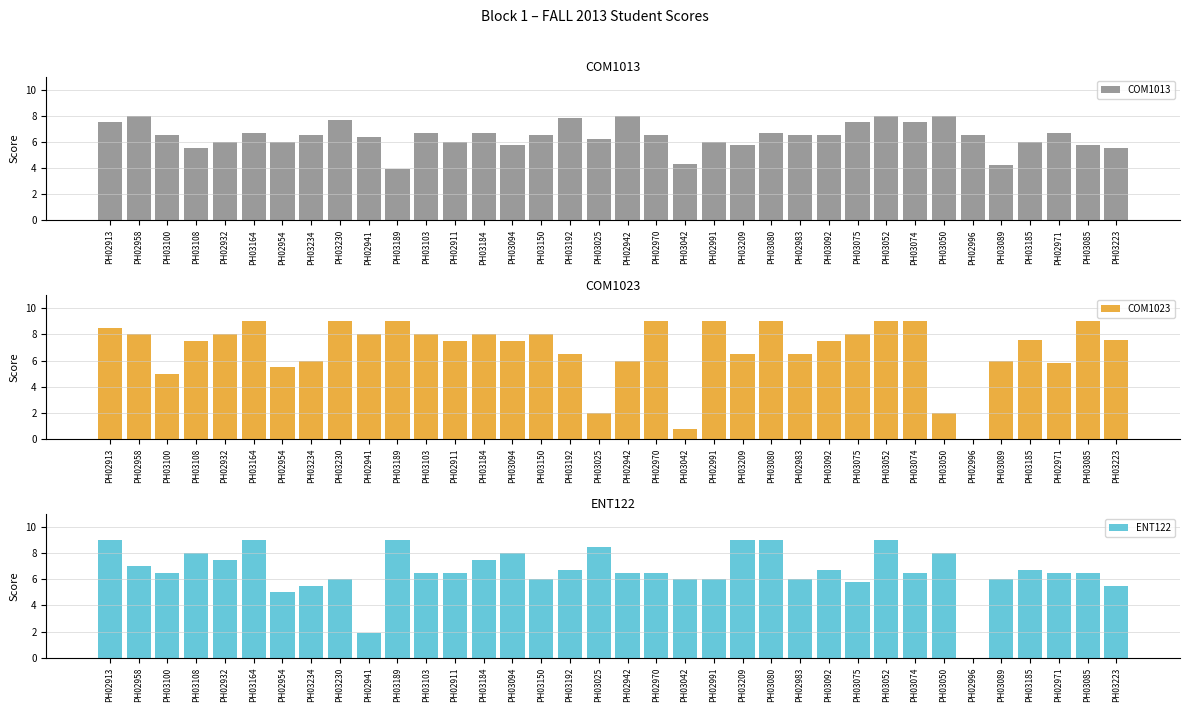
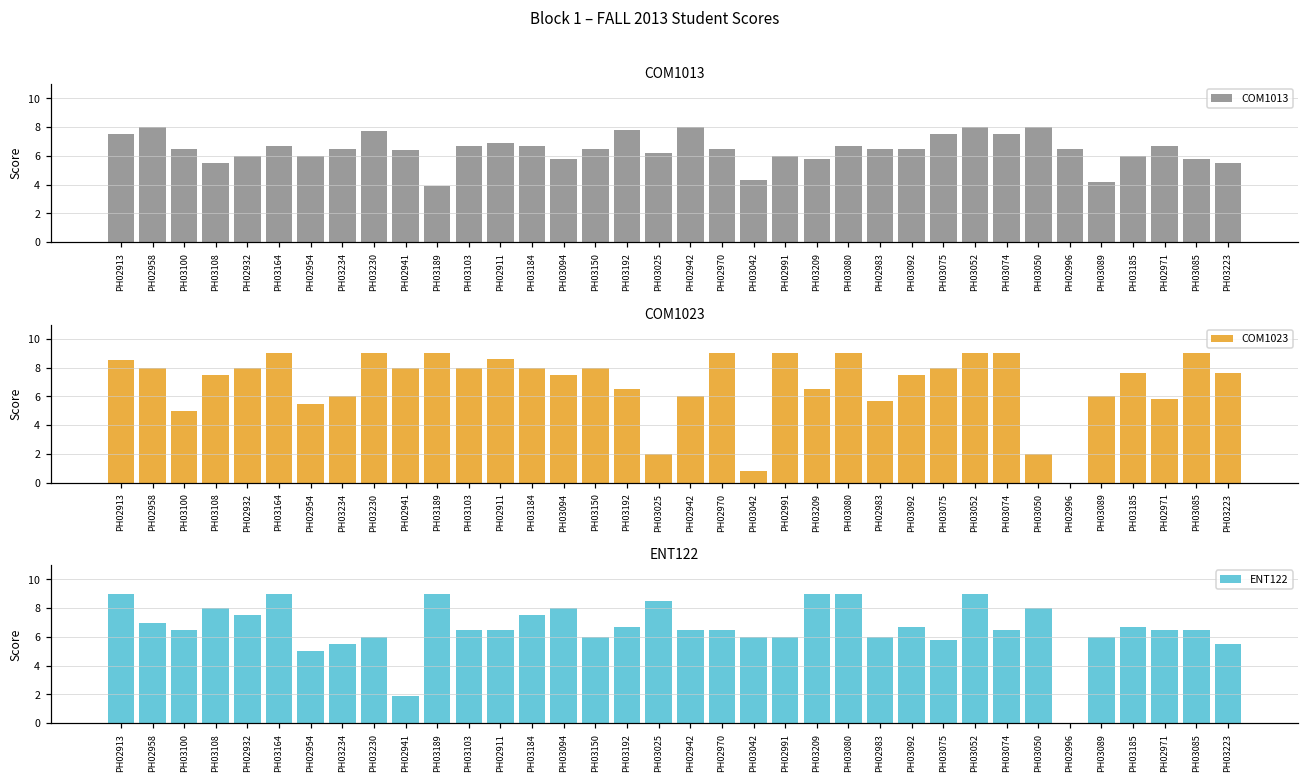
  {
    "COM1013": {
      "PH02913": 7.5,
      "PH02958": 8.0,
      "PH03100": 6.5,
      "PH03108": 5.5,
      "PH02932": 6.0,
      "PH03164": 6.7,
      "PH02954": 6.0,
      "PH03234": 6.5,
      "PH03230": 7.7,
      "PH02941": 6.4,
      "PH03189": 3.9,
      "PH03103": 6.7,
-     "PH02911": 6.0,
+     "PH02911": 6.9,
      "PH03184": 6.7,
      "PH03094": 5.8,
      "PH03150": 6.5,
      "PH03192": 7.8,
      "PH03025": 6.2,
      "PH02942": 8.0,
      "PH02970": 6.5,
      "PH03042": 4.3,
      "PH02991": 6.0,
      "PH03209": 5.8,
      "PH03080": 6.7,
      "PH02983": 6.5,
      "PH03092": 6.5,
      "PH03075": 7.5,
      "PH03052": 8.0,
      "PH03074": 7.5,
      "PH03050": 8.0,
      "PH02996": 6.5,
      "PH03089": 4.2,
      "PH03185": 6.0,
      "PH02971": 6.7,
      "PH03085": 5.8,
      "PH03223": 5.5
    },
    "COM1023": {
      "PH02913": 8.5,
      "PH02958": 8.0,
      "PH03100": 5.0,
      "PH03108": 7.5,
      "PH02932": 8.0,
      "PH03164": 9.0,
      "PH02954": 5.5,
      "PH03234": 6.0,
      "PH03230": 9.0,
      "PH02941": 8.0,
      "PH03189": 9.0,
      "PH03103": 8.0,
-     "PH02911": 7.5,
+     "PH02911": 8.6,
      "PH03184": 8.0,
      "PH03094": 7.5,
      "PH03150": 8.0,
      "PH03192": 6.5,
      "PH03025": 2.0,
      "PH02942": 6.0,
      "PH02970": 9.0,
      "PH03042": 0.8,
      "PH02991": 9.0,
      "PH03209": 6.5,
      "PH03080": 9.0,
-     "PH02983": 6.5,
+     "PH02983": 5.7,
      "PH03092": 7.5,
      "PH03075": 8.0,
      "PH03052": 9.0,
      "PH03074": 9.0,
      "PH03050": 2.0,
      "PH02996": 0.0,
      "PH03089": 6.0,
      "PH03185": 7.6,
      "PH02971": 5.8,
      "PH03085": 9.0,
      "PH03223": 7.6
    },
    "ENT122": {
      "PH02913": 9.0,
      "PH02958": 7.0,
      "PH03100": 6.5,
      "PH03108": 8.0,
      "PH02932": 7.5,
      "PH03164": 9.0,
      "PH02954": 5.0,
      "PH03234": 5.5,
      "PH03230": 6.0,
      "PH02941": 1.9,
      "PH03189": 9.0,
      "PH03103": 6.5,
      "PH02911": 6.5,
      "PH03184": 7.5,
      "PH03094": 8.0,
      "PH03150": 6.0,
      "PH03192": 6.7,
      "PH03025": 8.5,
      "PH02942": 6.5,
      "PH02970": 6.5,
      "PH03042": 6.0,
      "PH02991": 6.0,
      "PH03209": 9.0,
      "PH03080": 9.0,
      "PH02983": 6.0,
      "PH03092": 6.7,
      "PH03075": 5.8,
      "PH03052": 9.0,
      "PH03074": 6.5,
      "PH03050": 8.0,
      "PH02996": 0.0,
      "PH03089": 6.0,
      "PH03185": 6.7,
      "PH02971": 6.5,
      "PH03085": 6.5,
      "PH03223": 5.5
    }
  }
